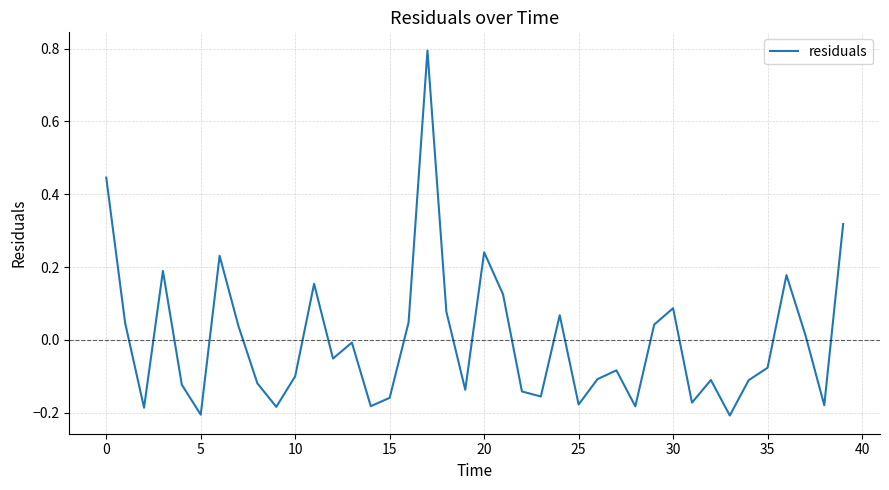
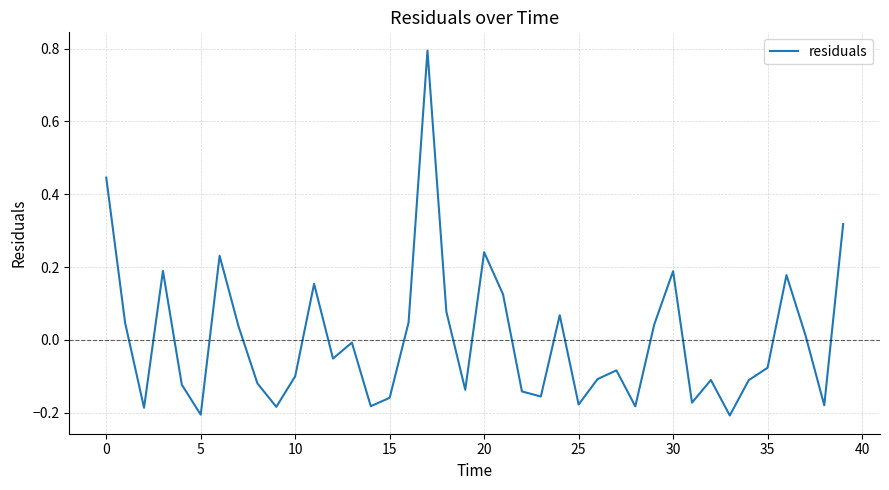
  {
    "0": 0.45,
    "5": -0.21,
    "10": -0.10,
    "15": -0.16,
    "20": 0.24,
    "25": -0.18,
-   "30": 0.09,
+   "30": 0.19,
    "35": -0.08
  }
